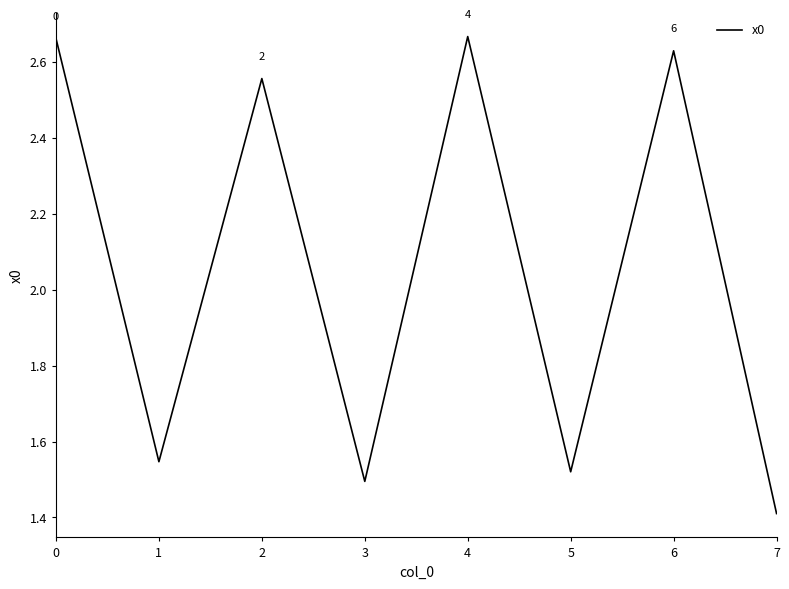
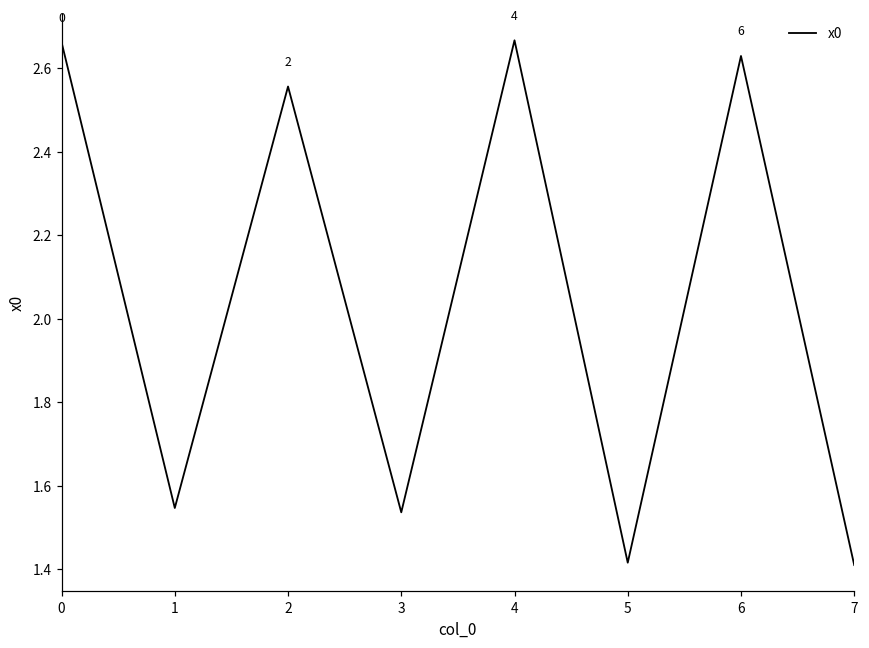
  {
    "1": 1.55,
-   "3": 1.50,
-   "5": 1.52,
+   "3": 1.54,
+   "5": 1.42,
    "7": 1.41
  }
